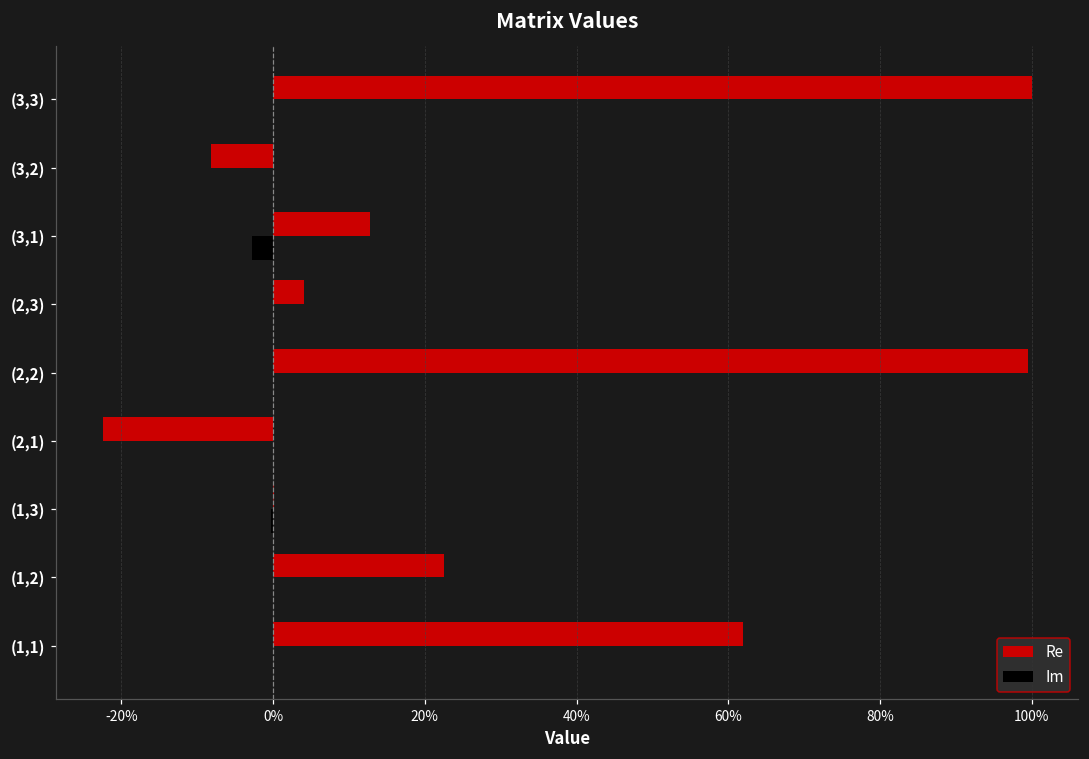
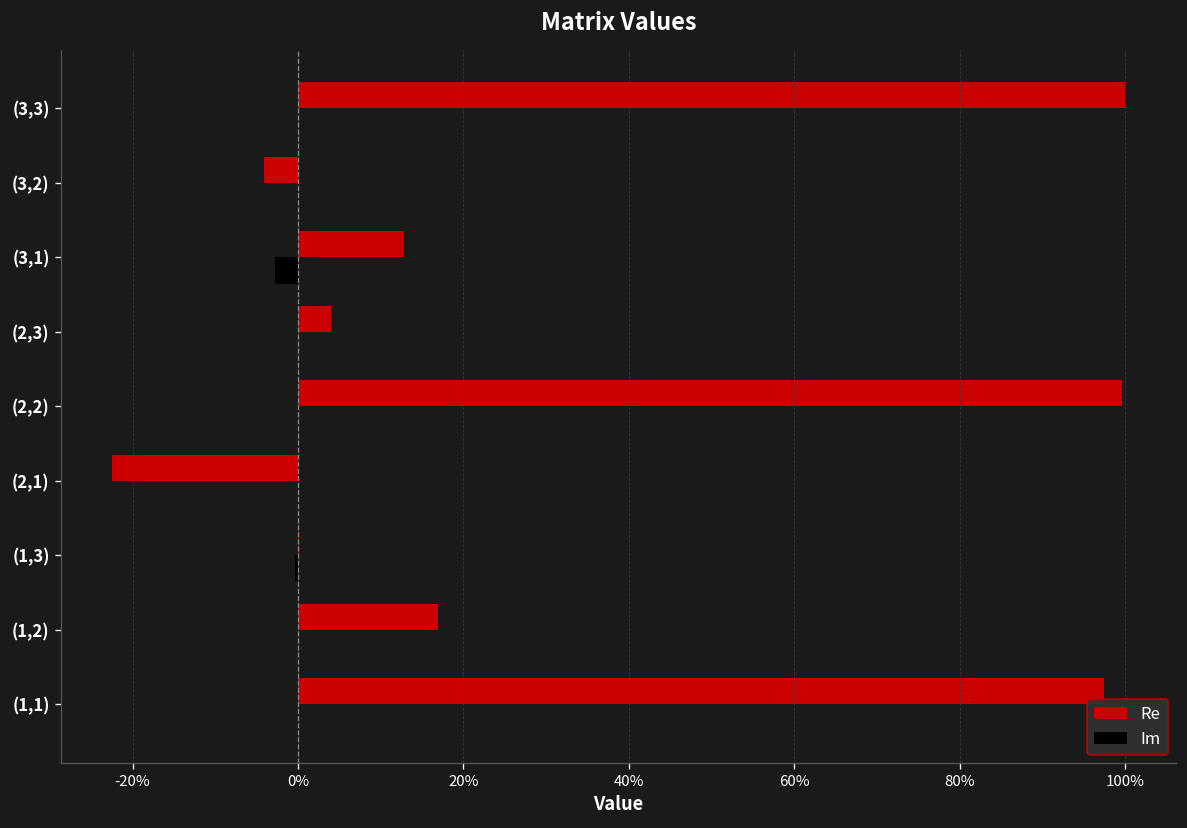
  {
    "Re": {
      "(3,3)": "100%",
-     "(3,2)": "-8%",
+     "(3,2)": "-4%",
      "(3,1)": "13%",
      "(2,3)": "4%",
      "(2,2)": "100%",
      "(2,1)": "-23%",
-     "(1,2)": "23%",
-     "(1,1)": "62%"
+     "(1,2)": "17%",
+     "(1,1)": "97%"
    },
    "Im": {
      "(3,3)": "0%",
      "(3,2)": "0%",
      "(3,1)": "-3%",
      "(2,3)": "0%",
      "(2,2)": "0%",
      "(2,1)": "0%",
      "(1,2)": "0%",
      "(1,1)": "0%"
    }
  }
